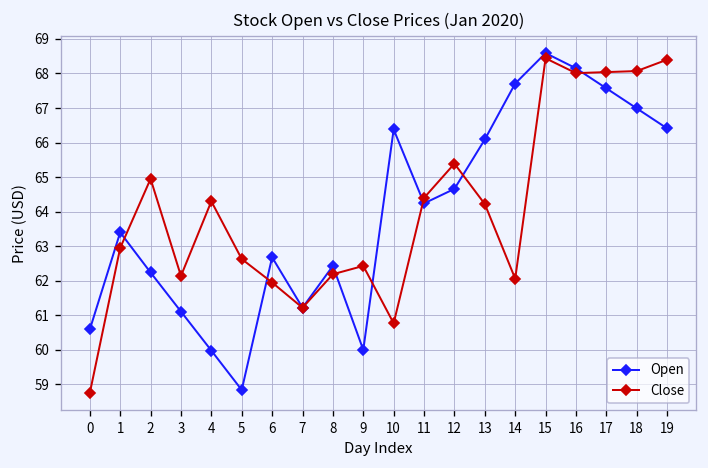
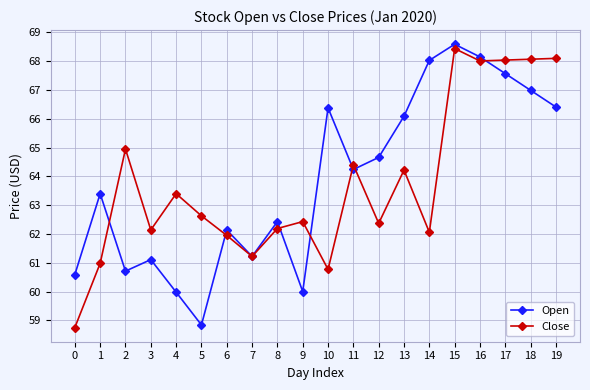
  {
    "Open": {
      "0": 60.6,
      "1": 63.4,
-     "2": 62.2,
+     "2": 60.7,
      "3": 61.1,
      "4": 60.0,
      "5": 58.8,
-     "6": 62.7,
+     "6": 62.1,
      "8": 62.4,
      "9": 60.0,
      "10": 66.4,
      "11": 64.2,
      "12": 64.7,
      "13": 66.1,
-     "14": 67.7,
+     "14": 68.0,
      "15": 68.6,
      "16": 68.2,
      "17": 67.6,
      "18": 67.0,
      "19": 66.4
    },
    "Close": {
      "0": 58.8,
-     "1": 63.0,
+     "1": 61.0,
      "2": 65.0,
      "3": 62.1,
-     "4": 64.3,
+     "4": 63.4,
      "5": 62.6,
      "6": 62.0,
      "8": 62.2,
      "9": 62.4,
      "10": 60.8,
      "11": 64.4,
-     "12": 65.4,
+     "12": 62.4,
      "13": 64.2,
      "14": 62.1,
      "15": 68.4,
      "16": 68.0,
      "17": 68.0,
      "18": 68.1,
-     "19": 68.4
+     "19": 68.1
    }
  }
